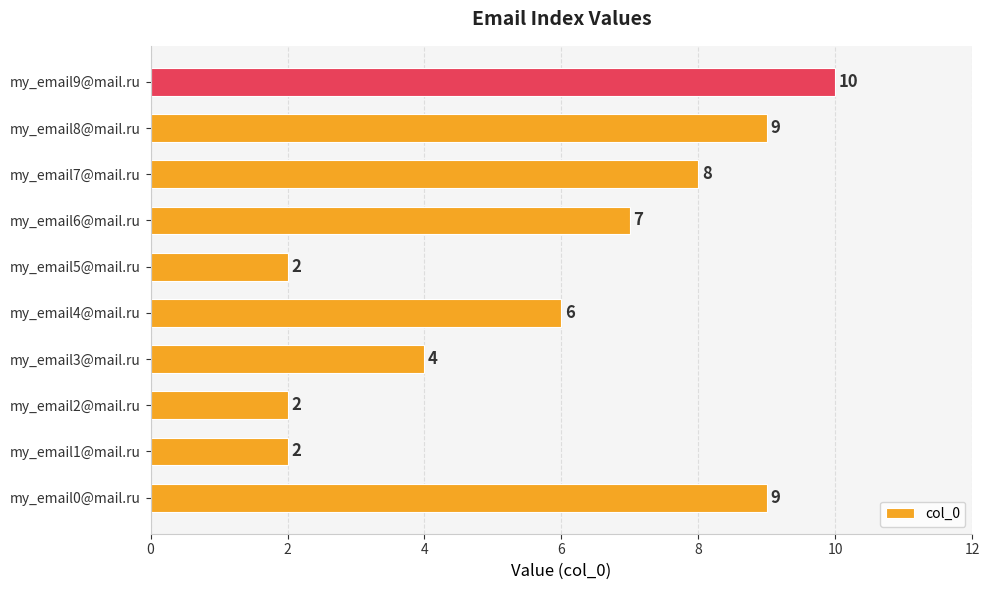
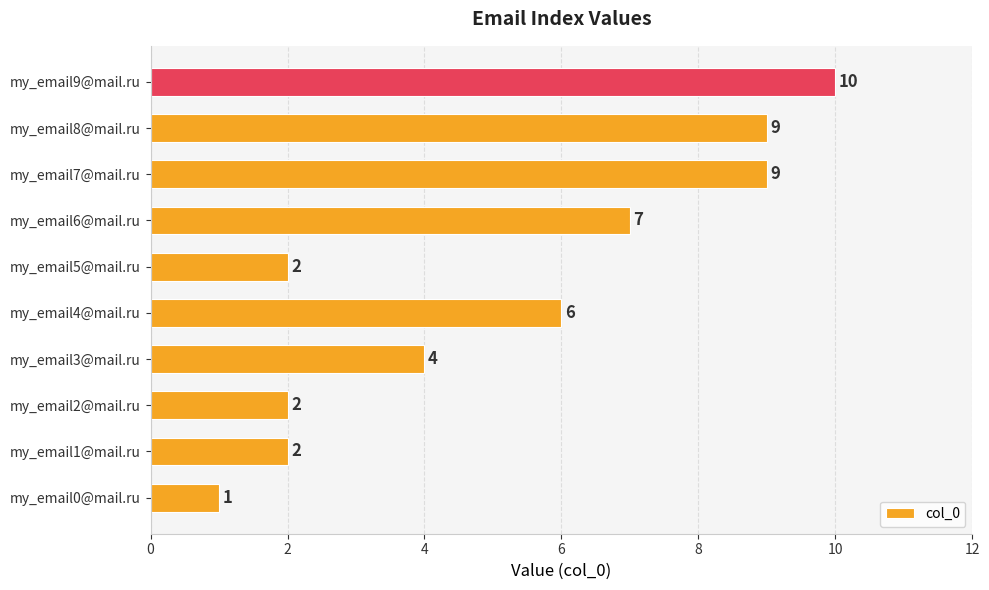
  {
    "my_email9@mail.ru": 10,
    "my_email8@mail.ru": 9,
-   "my_email7@mail.ru": 8,
+   "my_email7@mail.ru": 9,
    "my_email6@mail.ru": 7,
    "my_email5@mail.ru": 2,
    "my_email4@mail.ru": 6,
    "my_email3@mail.ru": 4,
    "my_email2@mail.ru": 2,
    "my_email1@mail.ru": 2,
-   "my_email0@mail.ru": 9
+   "my_email0@mail.ru": 1
  }
